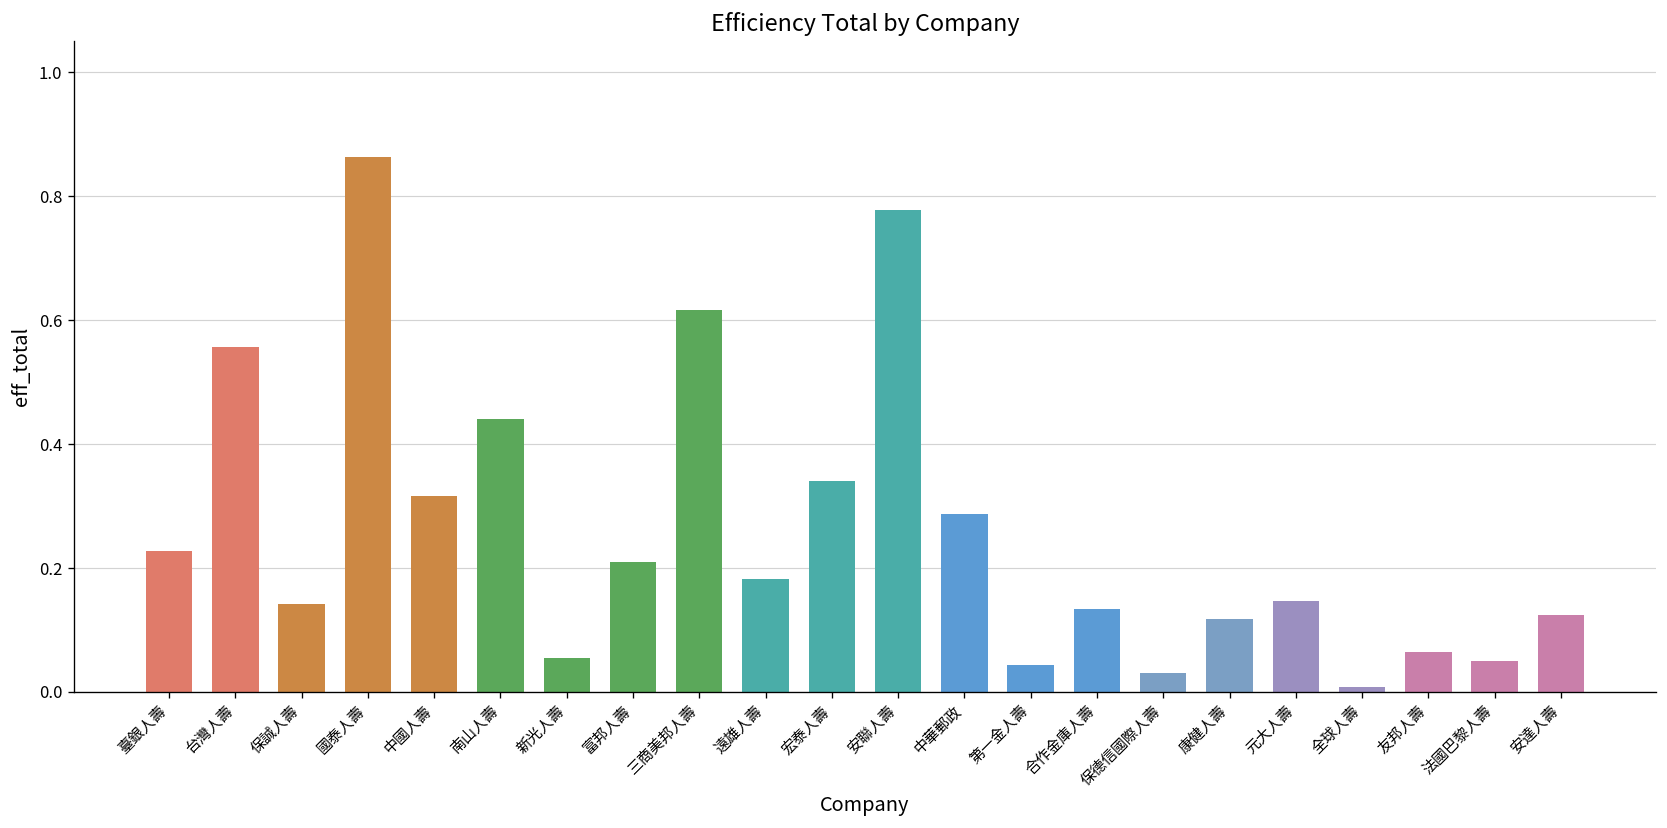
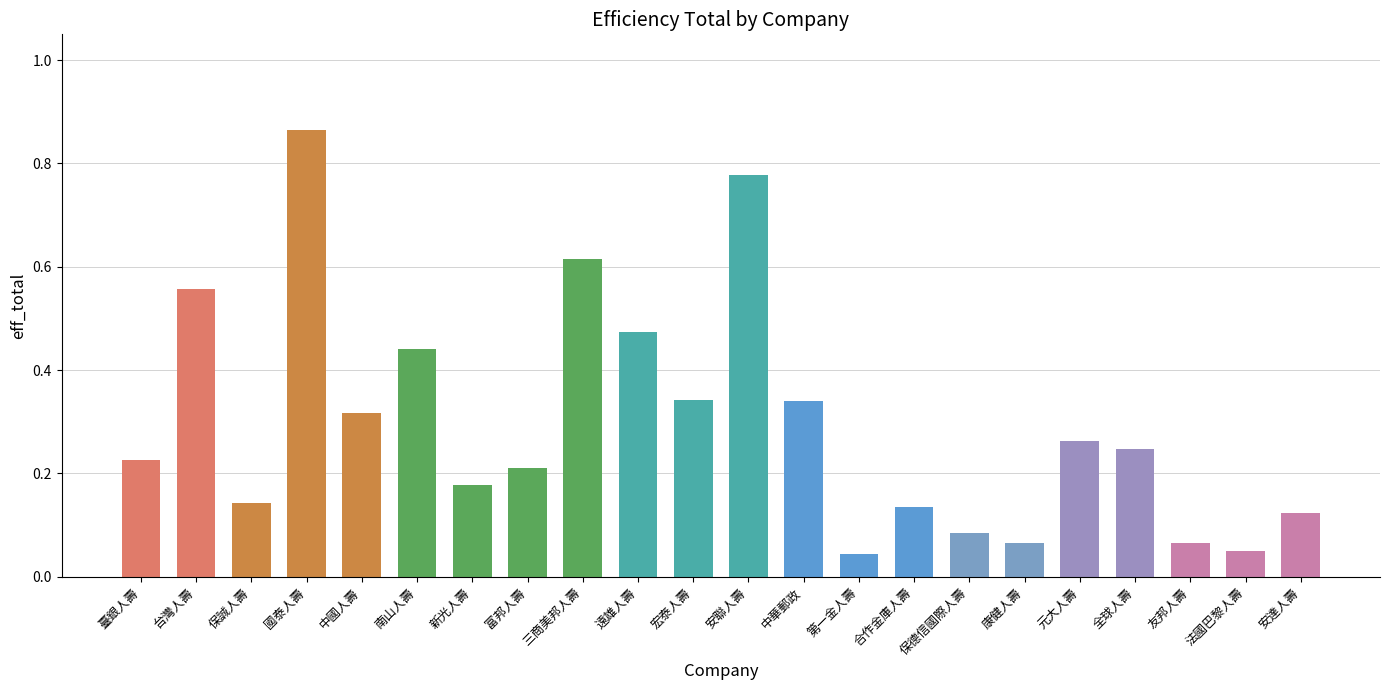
  {
    "臺銀人壽": 0.23,
    "台灣人壽": 0.56,
    "保誠人壽": 0.14,
    "國泰人壽": 0.86,
    "中國人壽": 0.32,
    "南山人壽": 0.44,
-   "新光人壽": 0.05,
+   "新光人壽": 0.18,
    "富邦人壽": 0.21,
    "三商美邦人壽": 0.62,
-   "遠雄人壽": 0.18,
+   "遠雄人壽": 0.47,
    "宏泰人壽": 0.34,
    "安聯人壽": 0.78,
-   "中華郵政": 0.29,
+   "中華郵政": 0.34,
    "第一金人壽": 0.04,
    "合作金庫人壽": 0.13,
-   "保德信國際人壽": 0.03,
-   "康健人壽": 0.12,
-   "元大人壽": 0.15,
-   "全球人壽": 0.01,
+   "保德信國際人壽": 0.08,
+   "康健人壽": 0.06,
+   "元大人壽": 0.26,
+   "全球人壽": 0.25,
    "友邦人壽": 0.07,
    "法國巴黎人壽": 0.05,
    "安達人壽": 0.12
  }
